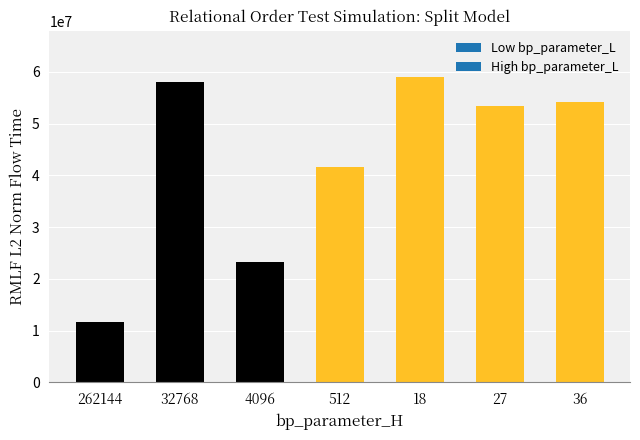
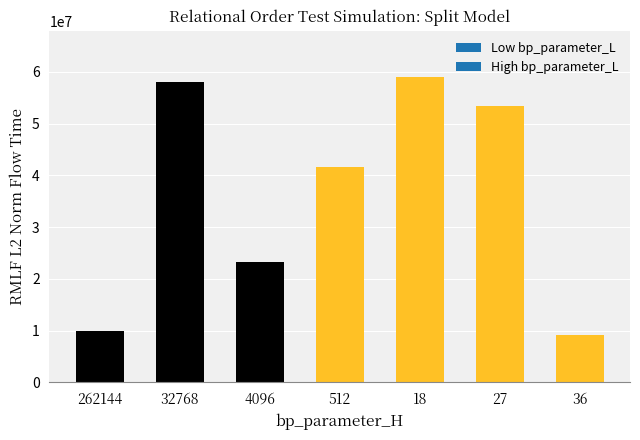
  {
-   "262144": 12000000,
+   "262144": 10000000,
    "32768": 58000000,
    "4096": 23000000,
    "512": 42000000,
    "18": 59000000,
    "27": 53000000,
-   "36": 54000000
+   "36": 9000000
  }
